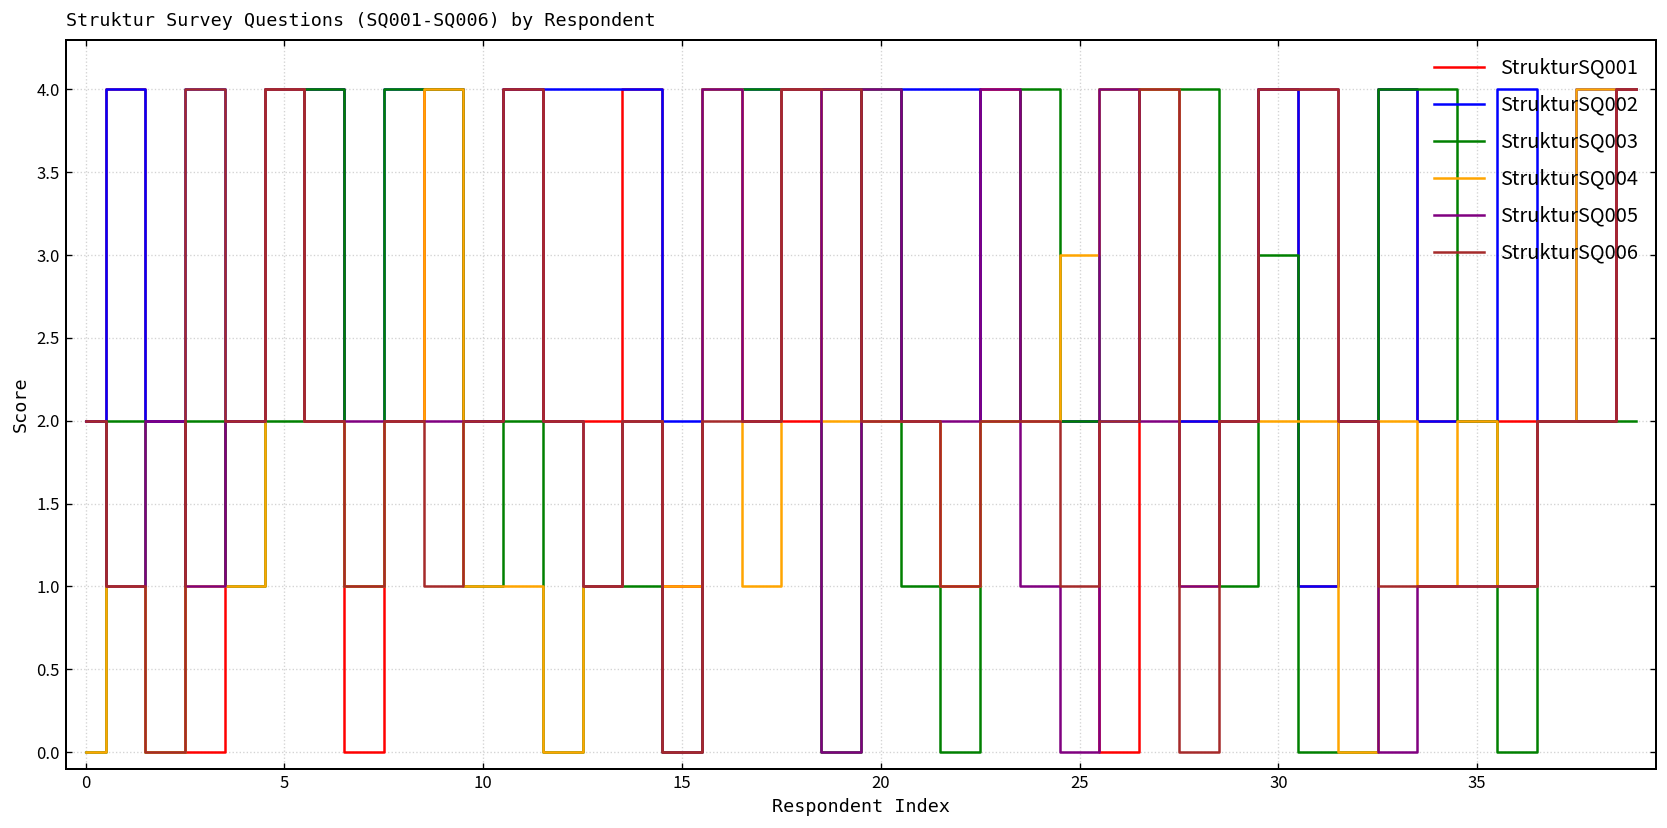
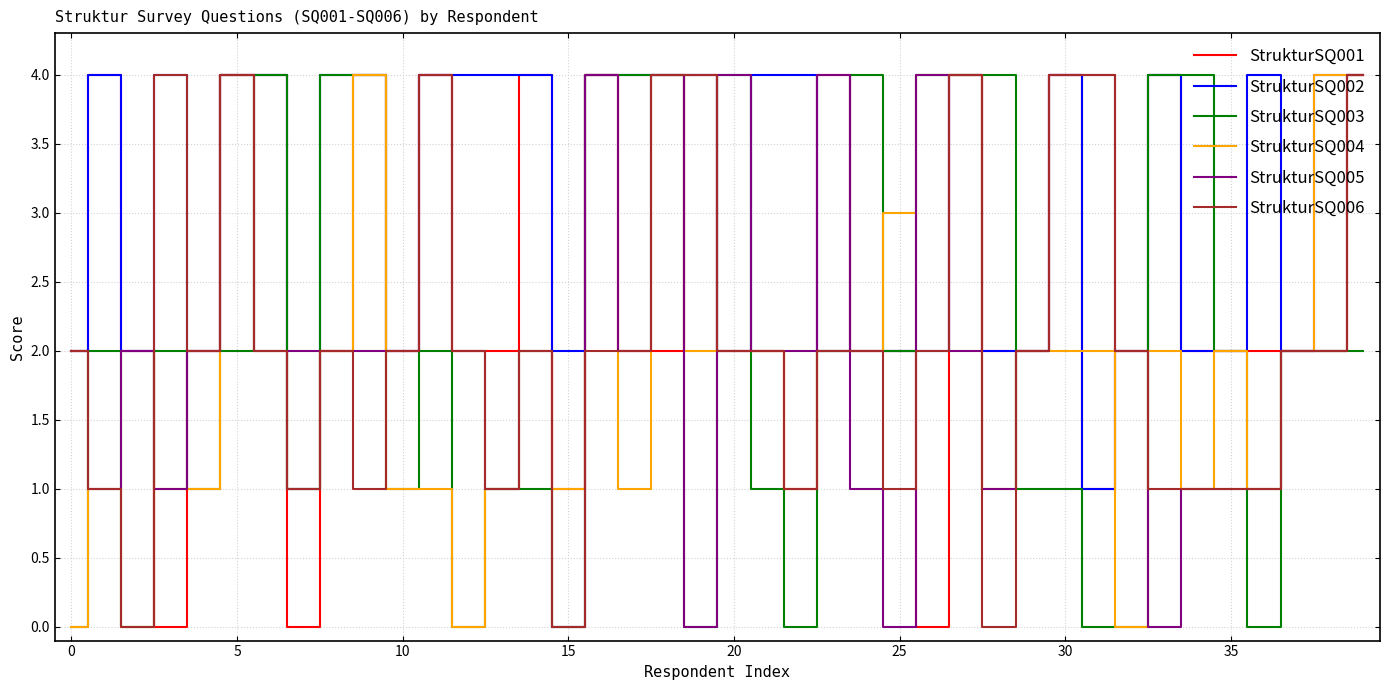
  {
    "StrukturSQ002": {
      "15": 2
    },
    "StrukturSQ003": {
      "5": 2,
-     "30": 3
+     "30": 1
    },
    "StrukturSQ004": {
      "25": 3,
      "30": 2
    },
    "StrukturSQ005": {
      "25": 0
    },
    "StrukturSQ006": {
      "25": 1
    }
  }
